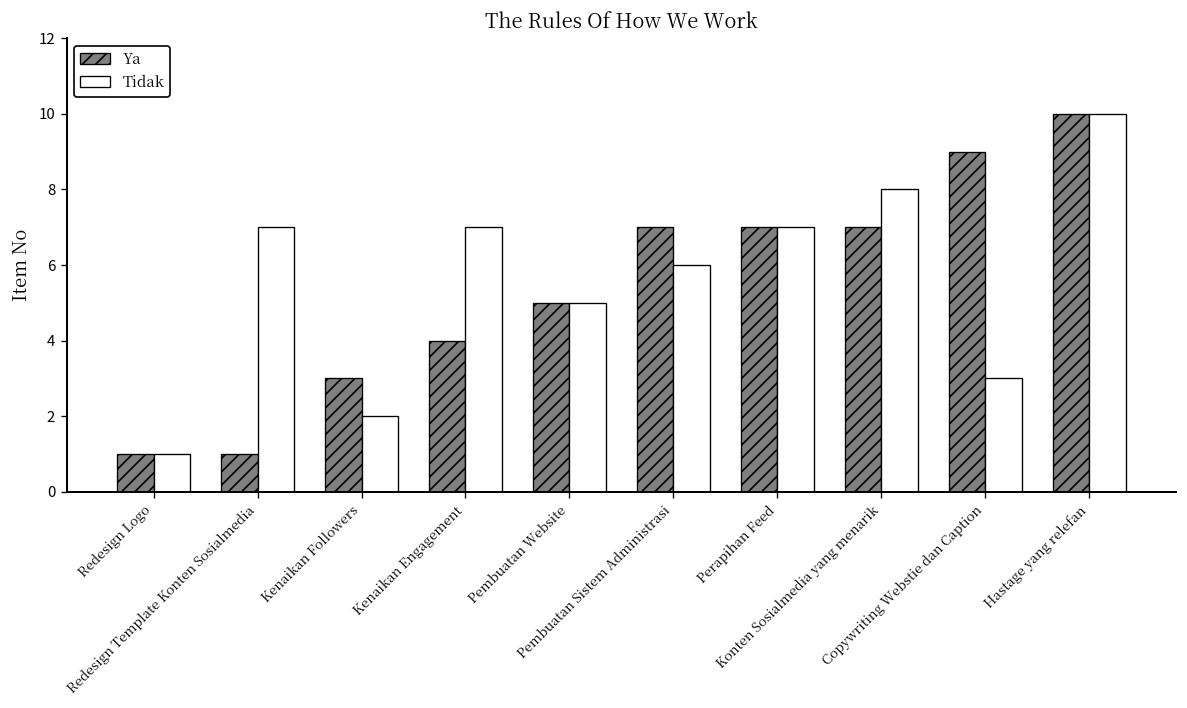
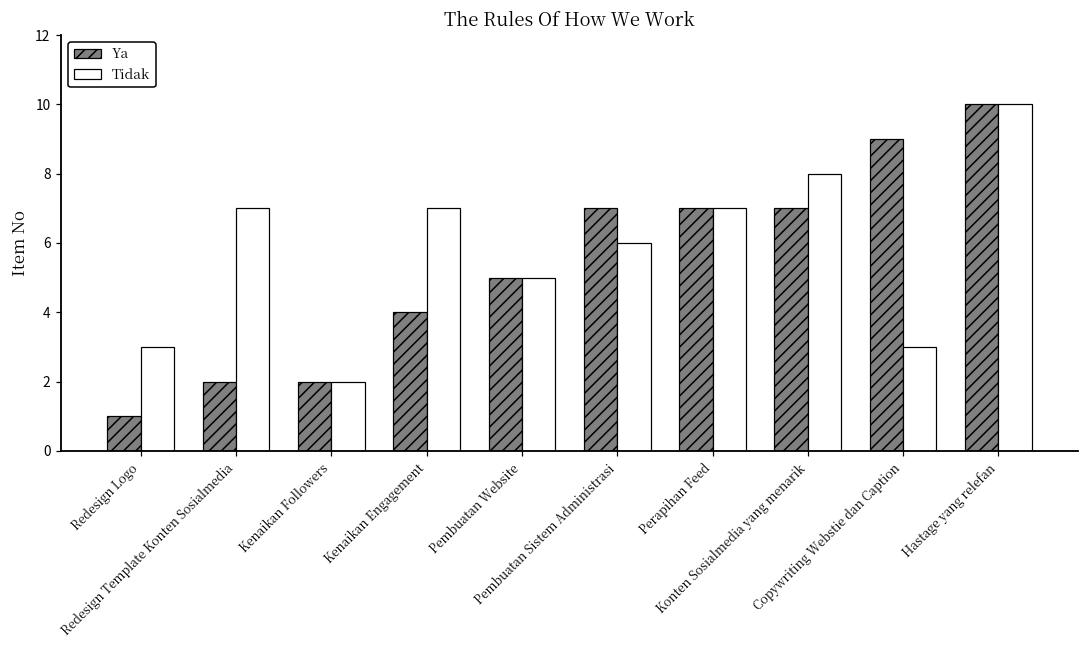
  {
    "Ya": {
      "Redesign Logo": 1,
-     "Redesign Template Konten Sosialmedia": 1,
-     "Kenaikan Followers": 3,
+     "Redesign Template Konten Sosialmedia": 2,
+     "Kenaikan Followers": 2,
      "Kenaikan Engagement": 4,
      "Pembuatan Website": 5,
      "Pembuatan Sistem Administrasi": 7,
      "Perapihan Feed": 7,
      "Konten Sosialmedia yang menarik": 7,
      "Copywriting Webstie dan Caption": 9,
      "Hastage yang relefan": 10
    },
    "Tidak": {
-     "Redesign Logo": 1,
+     "Redesign Logo": 3,
      "Redesign Template Konten Sosialmedia": 7,
      "Kenaikan Followers": 2,
      "Kenaikan Engagement": 7,
      "Pembuatan Website": 5,
      "Pembuatan Sistem Administrasi": 6,
      "Perapihan Feed": 7,
      "Konten Sosialmedia yang menarik": 8,
      "Copywriting Webstie dan Caption": 3,
      "Hastage yang relefan": 10
    }
  }
